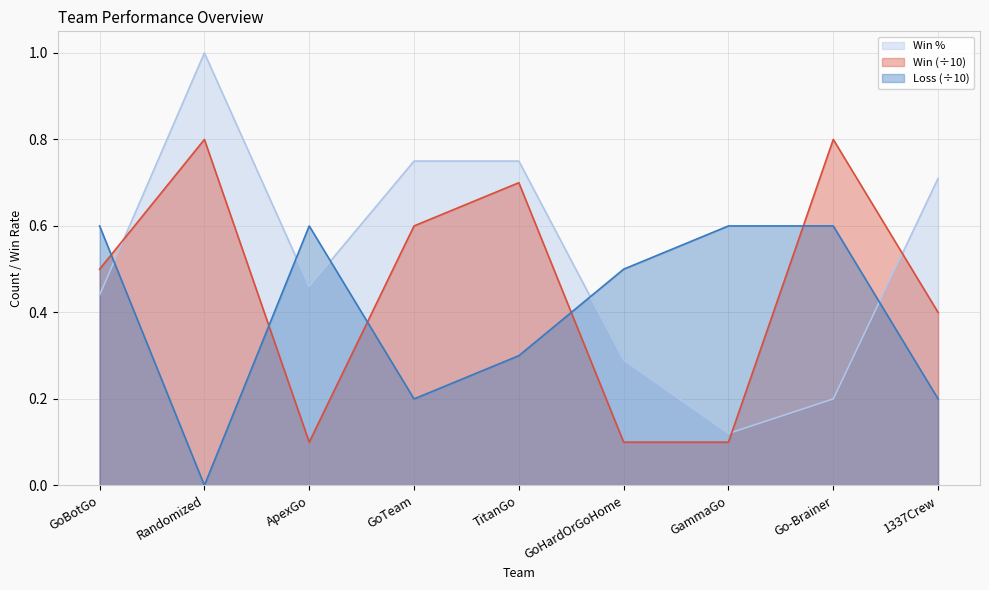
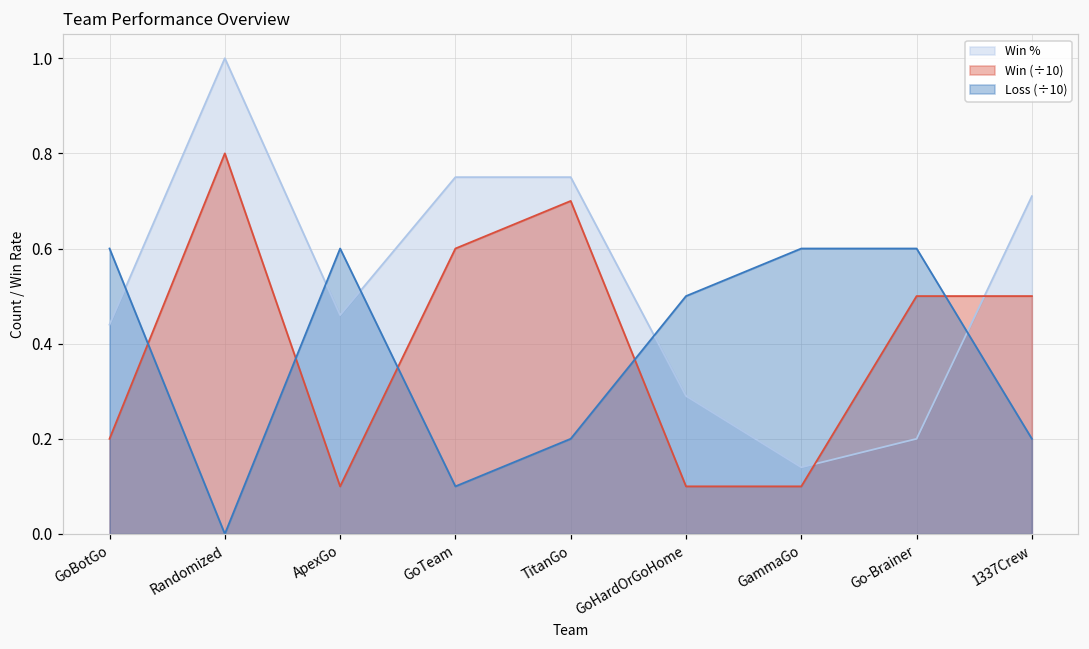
  {
    "Win %": {
      "GoBotGo": 0.44,
      "Randomized": 1.00,
      "ApexGo": 0.46,
      "GoTeam": 0.75,
      "TitanGo": 0.75,
      "GoHardOrGoHome": 0.29,
-     "GammaGo": 0.12,
+     "GammaGo": 0.14,
      "Go-Brainer": 0.20,
      "1337Crew": 0.71
    },
    "Win (÷10)": {
-     "GoBotGo": 0.50,
+     "GoBotGo": 0.20,
      "Randomized": 0.80,
      "ApexGo": 0.10,
      "GoTeam": 0.60,
      "TitanGo": 0.70,
      "GoHardOrGoHome": 0.10,
      "GammaGo": 0.10,
-     "Go-Brainer": 0.80,
-     "1337Crew": 0.40
+     "Go-Brainer": 0.50,
+     "1337Crew": 0.50
    },
    "Loss (÷10)": {
      "GoBotGo": 0.60,
      "Randomized": 0.00,
      "ApexGo": 0.60,
-     "GoTeam": 0.20,
-     "TitanGo": 0.30,
+     "GoTeam": 0.10,
+     "TitanGo": 0.20,
      "GoHardOrGoHome": 0.50,
      "GammaGo": 0.60,
      "Go-Brainer": 0.60,
      "1337Crew": 0.20
    }
  }
